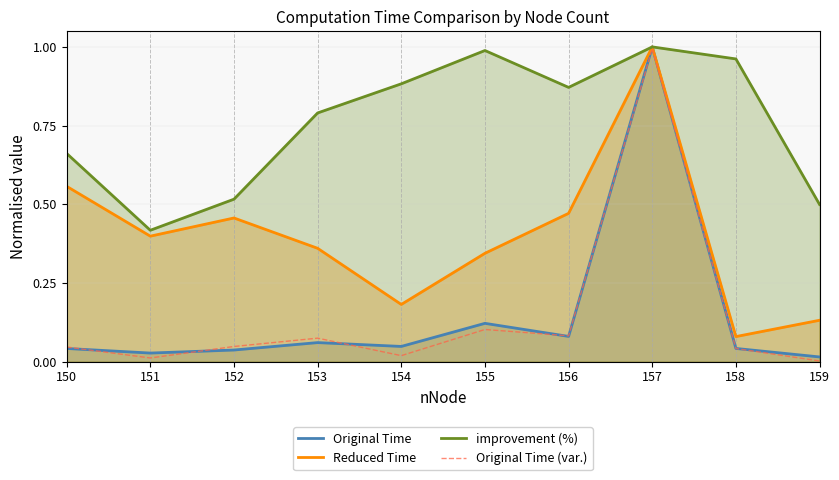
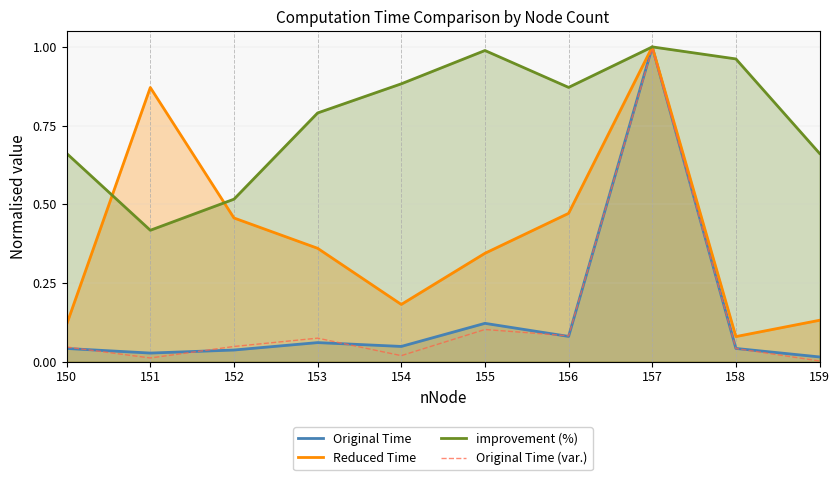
  {
    "Original Time": {
      "151": 0.03,
      "152": 0.04,
      "153": 0.06,
      "154": 0.05,
      "155": 0.12,
      "159": 0.01
    },
    "Reduced Time": {
-     "150": 0.56,
-     "151": 0.40,
+     "150": 0.12,
+     "151": 0.87,
      "152": 0.46,
      "153": 0.36,
      "154": 0.18,
      "155": 0.34,
      "156": 0.47,
      "158": 0.08,
      "159": 0.13
    },
    "improvement (%)": {
      "150": 0.66,
      "151": 0.42,
      "152": 0.52,
      "153": 0.79,
      "154": 0.88,
      "155": 0.99,
      "156": 0.87,
      "158": 0.96,
-     "159": 0.50
+     "159": 0.66
    },
    "Original Time (var.)": {
      "151": 0.01,
      "152": 0.05,
      "153": 0.07,
      "154": 0.02,
      "155": 0.10,
      "159": 0.00
    }
  }
